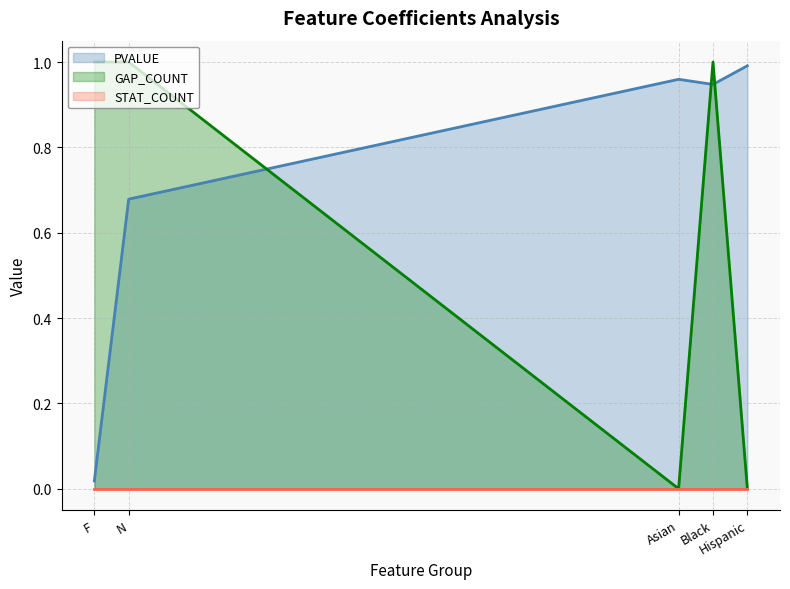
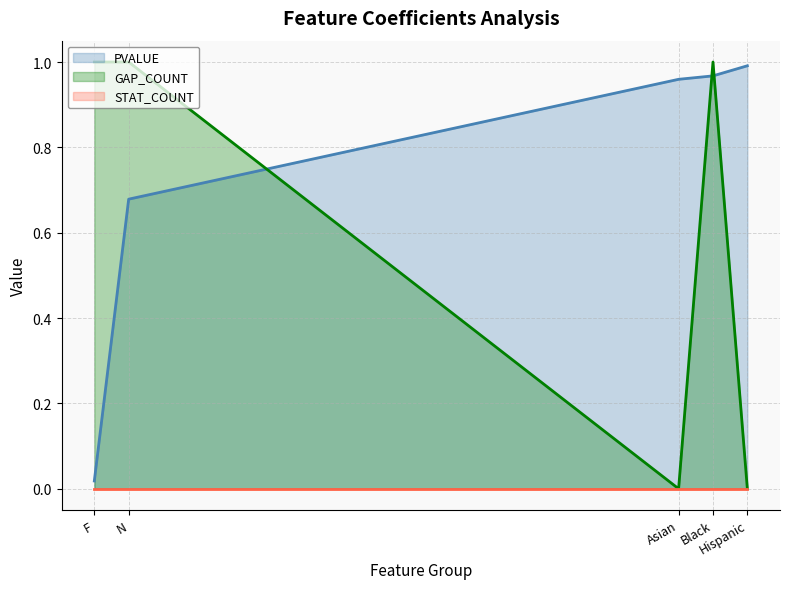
  {
    "PVALUE": {
      "F": 0.02,
      "N": 0.68,
      "Asian": 0.96,
-     "Black": 0.95,
+     "Black": 0.97,
      "Hispanic": 0.99
    },
    "GAP_COUNT": {
      "Black": 1.00
    },
    "STAT_COUNT": {
      "F": 0.00,
      "N": 0.00,
      "Black": 0.00
    }
  }
